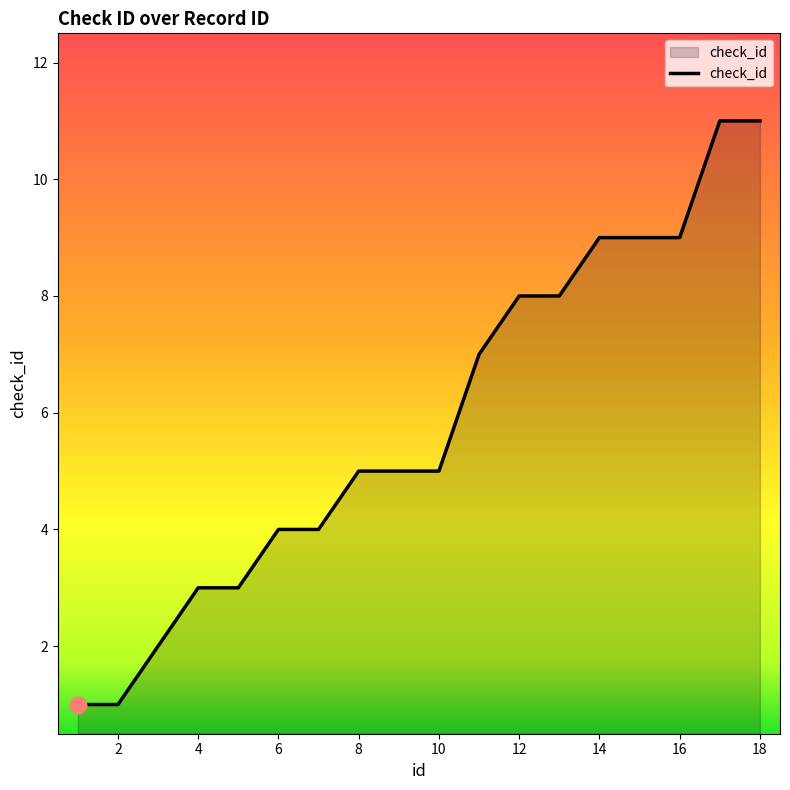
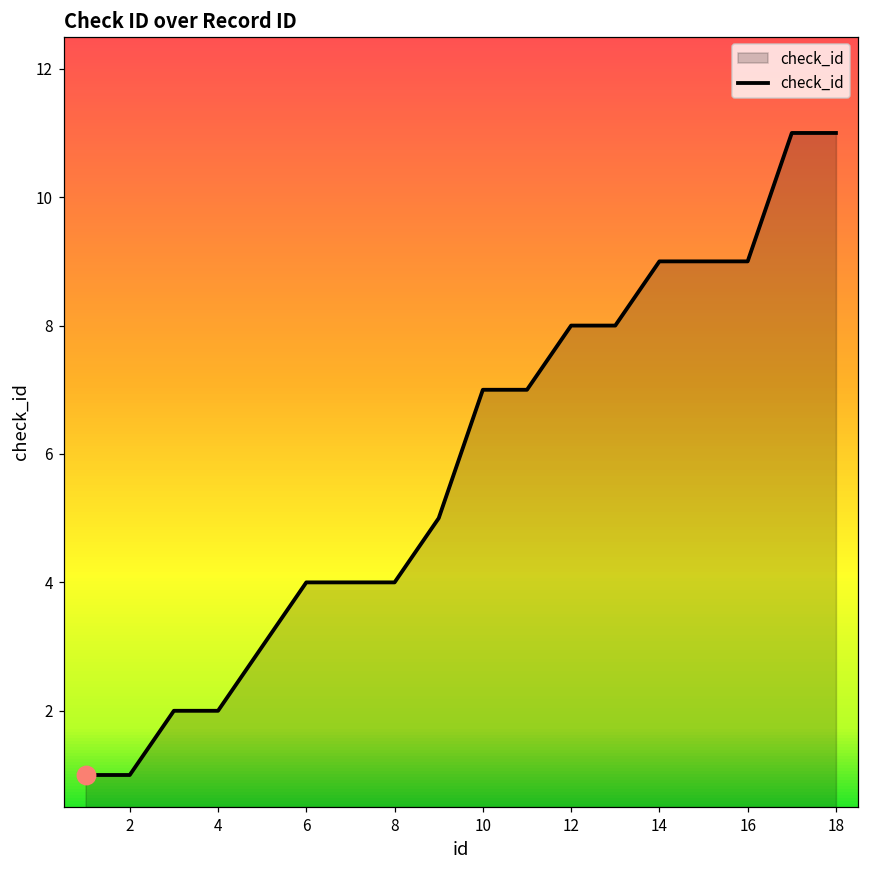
  {
    "check_id": {
      "2": 1,
-     "4": 3,
+     "4": 2,
      "6": 4,
-     "8": 5,
-     "10": 5,
+     "8": 4,
+     "10": 7,
      "12": 8,
      "14": 9,
      "16": 9,
      "18": 11
    }
  }
